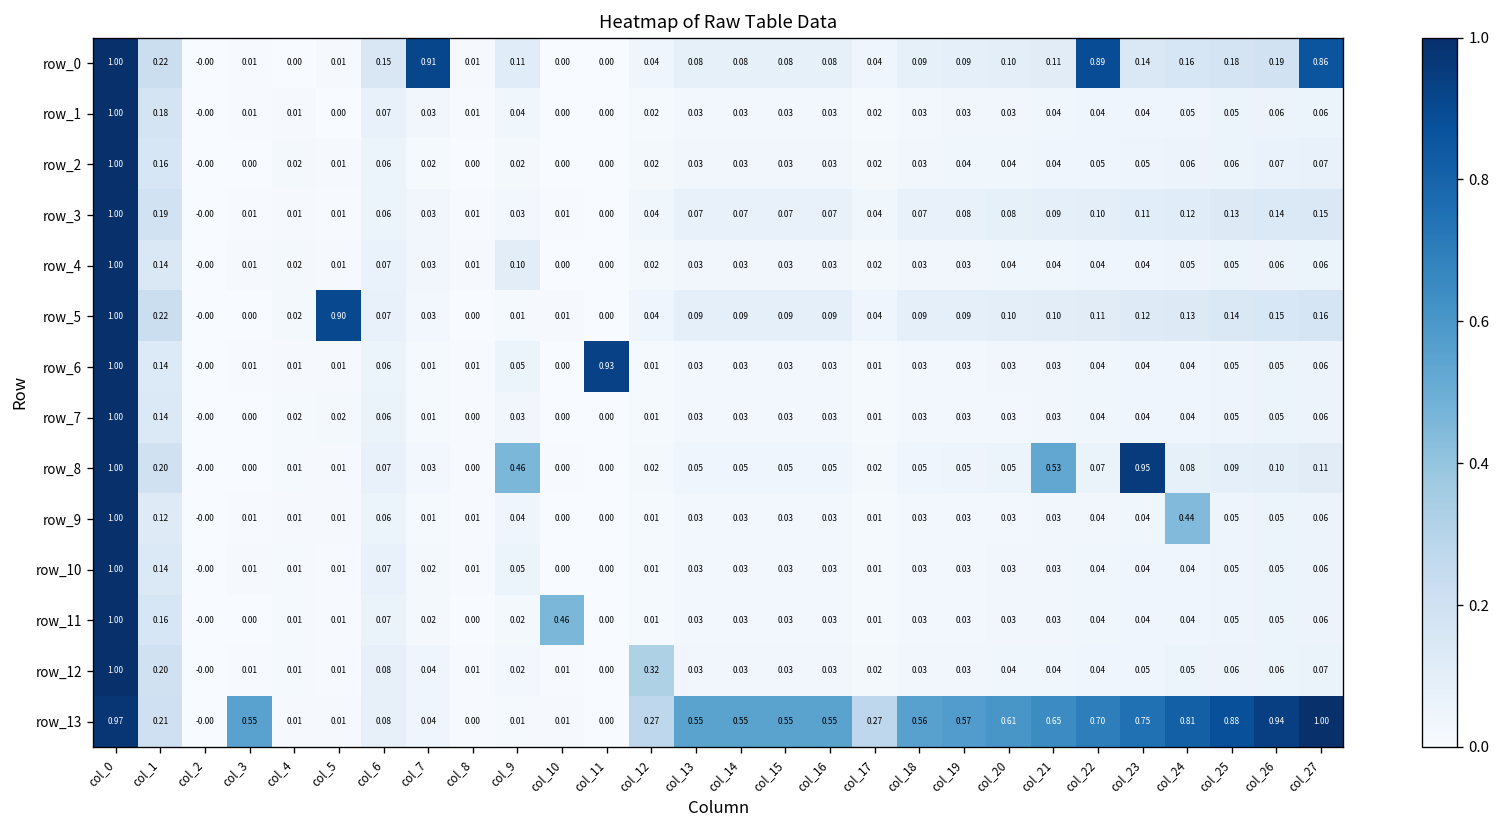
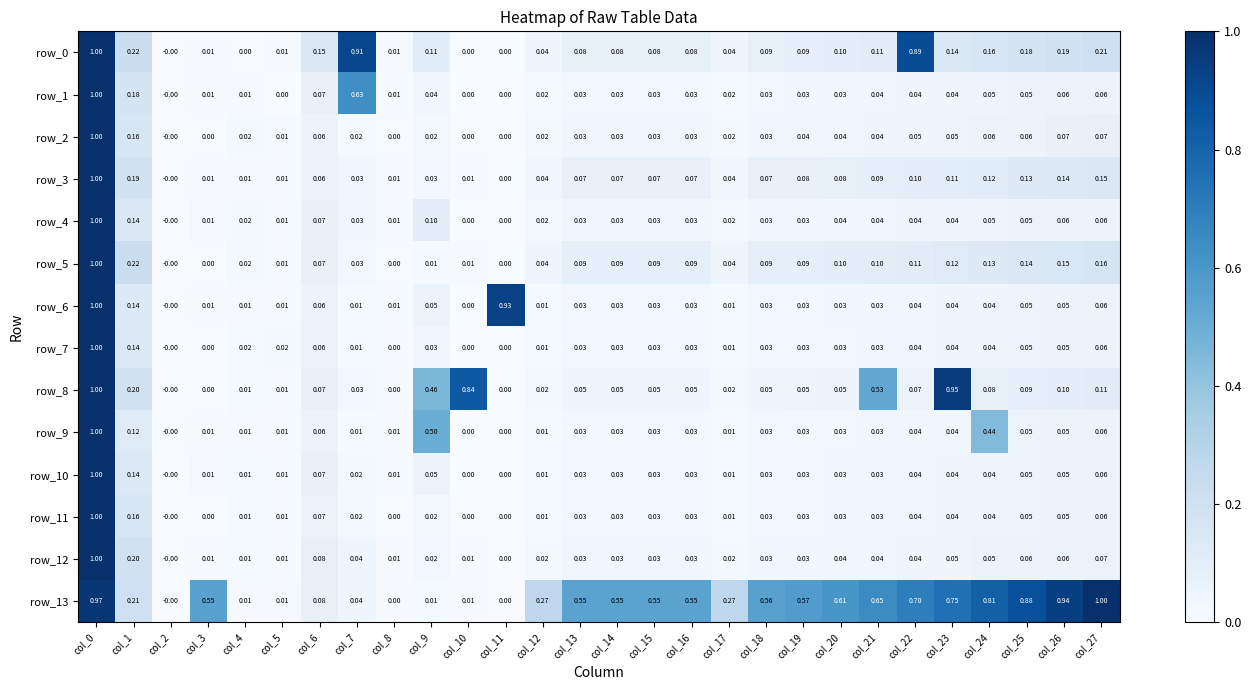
  {
    "row_0": {
      "col_0": 1.00,
      "col_1": 0.22,
      "col_2": -0.00,
      "col_3": 0.01,
      "col_4": 0.00,
      "col_5": 0.01,
      "col_6": 0.15,
      "col_7": 0.91,
      "col_8": 0.01,
      "col_9": 0.11,
      "col_10": 0.00,
      "col_11": 0.00,
      "col_12": 0.04,
      "col_13": 0.08,
      "col_14": 0.08,
      "col_15": 0.08,
      "col_16": 0.08,
      "col_17": 0.04,
      "col_18": 0.09,
      "col_19": 0.09,
      "col_20": 0.10,
      "col_21": 0.11,
      "col_22": 0.89,
      "col_23": 0.14,
      "col_24": 0.16,
      "col_25": 0.18,
      "col_26": 0.19,
-     "col_27": 0.86
+     "col_27": 0.21
    },
    "row_1": {
      "col_0": 1.00,
      "col_1": 0.18,
      "col_2": -0.00,
      "col_3": 0.01,
      "col_4": 0.01,
      "col_5": 0.00,
      "col_6": 0.07,
-     "col_7": 0.03,
+     "col_7": 0.63,
      "col_8": 0.01,
      "col_9": 0.04,
      "col_10": 0.00,
      "col_11": 0.00,
      "col_12": 0.02,
      "col_13": 0.03,
      "col_14": 0.03,
      "col_15": 0.03,
      "col_16": 0.03,
      "col_17": 0.02,
      "col_18": 0.03,
      "col_19": 0.03,
      "col_20": 0.03,
      "col_21": 0.04,
      "col_22": 0.04,
      "col_23": 0.04,
      "col_24": 0.05,
      "col_25": 0.05,
      "col_26": 0.06,
      "col_27": 0.06
    },
    "row_5": {
      "col_0": 1.00,
      "col_1": 0.22,
      "col_2": -0.00,
      "col_3": 0.00,
      "col_4": 0.02,
-     "col_5": 0.90,
+     "col_5": 0.01,
      "col_6": 0.07,
      "col_7": 0.03,
      "col_8": 0.00,
      "col_9": 0.01,
      "col_10": 0.01,
      "col_11": 0.00,
      "col_12": 0.04,
      "col_13": 0.09,
      "col_14": 0.09,
      "col_15": 0.09,
      "col_16": 0.09,
      "col_17": 0.04,
      "col_18": 0.09,
      "col_19": 0.09,
      "col_20": 0.10,
      "col_21": 0.10,
      "col_22": 0.11,
      "col_23": 0.12,
      "col_24": 0.13,
      "col_25": 0.14,
      "col_26": 0.15,
      "col_27": 0.16
    },
    "row_8": {
      "col_0": 1.00,
      "col_1": 0.20,
      "col_2": -0.00,
      "col_3": 0.00,
      "col_4": 0.01,
      "col_5": 0.01,
      "col_6": 0.07,
      "col_7": 0.03,
      "col_8": 0.00,
      "col_9": 0.46,
-     "col_10": 0.00,
+     "col_10": 0.84,
      "col_11": 0.00,
      "col_12": 0.02,
      "col_13": 0.05,
      "col_14": 0.05,
      "col_15": 0.05,
      "col_16": 0.05,
      "col_17": 0.02,
      "col_18": 0.05,
      "col_19": 0.05,
      "col_20": 0.05,
      "col_21": 0.53,
      "col_22": 0.07,
      "col_23": 0.95,
      "col_24": 0.08,
      "col_25": 0.09,
      "col_26": 0.10,
      "col_27": 0.11
    },
    "row_9": {
      "col_0": 1.00,
      "col_1": 0.12,
      "col_2": -0.00,
      "col_3": 0.01,
      "col_4": 0.01,
      "col_5": 0.01,
      "col_6": 0.06,
      "col_7": 0.01,
      "col_8": 0.01,
-     "col_9": 0.04,
+     "col_9": 0.50,
      "col_10": 0.00,
      "col_11": 0.00,
      "col_12": 0.01,
      "col_13": 0.03,
      "col_14": 0.03,
      "col_15": 0.03,
      "col_16": 0.03,
      "col_17": 0.01,
      "col_18": 0.03,
      "col_19": 0.03,
      "col_20": 0.03,
      "col_21": 0.03,
      "col_22": 0.04,
      "col_23": 0.04,
      "col_24": 0.44,
      "col_25": 0.05,
      "col_26": 0.05,
      "col_27": 0.06
    },
    "row_11": {
      "col_0": 1.00,
      "col_1": 0.16,
      "col_2": -0.00,
      "col_3": 0.00,
      "col_4": 0.01,
      "col_5": 0.01,
      "col_6": 0.07,
      "col_7": 0.02,
      "col_8": 0.00,
      "col_9": 0.02,
-     "col_10": 0.46,
+     "col_10": 0.00,
      "col_11": 0.00,
      "col_12": 0.01,
      "col_13": 0.03,
      "col_14": 0.03,
      "col_15": 0.03,
      "col_16": 0.03,
      "col_17": 0.01,
      "col_18": 0.03,
      "col_19": 0.03,
      "col_20": 0.03,
      "col_21": 0.03,
      "col_22": 0.04,
      "col_23": 0.04,
      "col_24": 0.04,
      "col_25": 0.05,
      "col_26": 0.05,
      "col_27": 0.06
    },
    "row_12": {
      "col_0": 1.00,
      "col_1": 0.20,
      "col_2": -0.00,
      "col_3": 0.01,
      "col_4": 0.01,
      "col_5": 0.01,
      "col_6": 0.08,
      "col_7": 0.04,
      "col_8": 0.01,
      "col_9": 0.02,
      "col_10": 0.01,
      "col_11": 0.00,
-     "col_12": 0.32,
+     "col_12": 0.02,
      "col_13": 0.03,
      "col_14": 0.03,
      "col_15": 0.03,
      "col_16": 0.03,
      "col_17": 0.02,
      "col_18": 0.03,
      "col_19": 0.03,
      "col_20": 0.04,
      "col_21": 0.04,
      "col_22": 0.04,
      "col_23": 0.05,
      "col_24": 0.05,
      "col_25": 0.06,
      "col_26": 0.06,
      "col_27": 0.07
    }
  }
